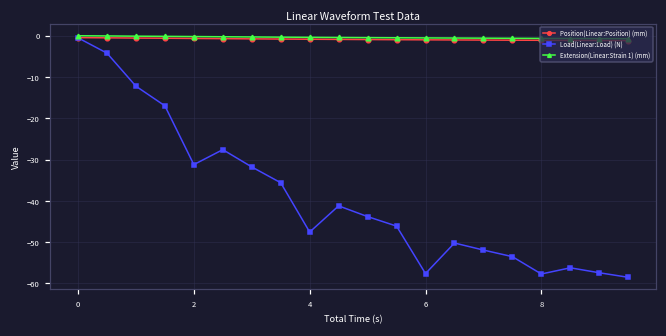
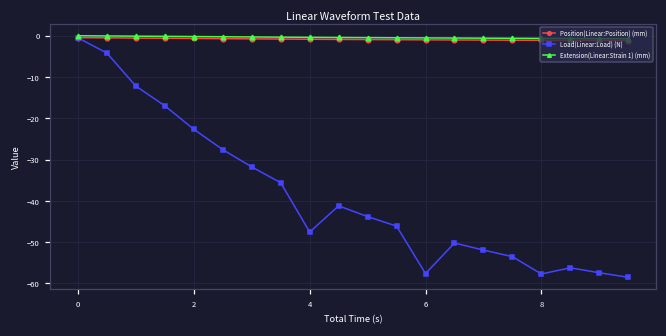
  {
    "Load(Linear:Load) (N)": {
-     "2": -31,
+     "2": -23,
      "4": -48,
      "6": -58,
      "8": -58
    }
  }
